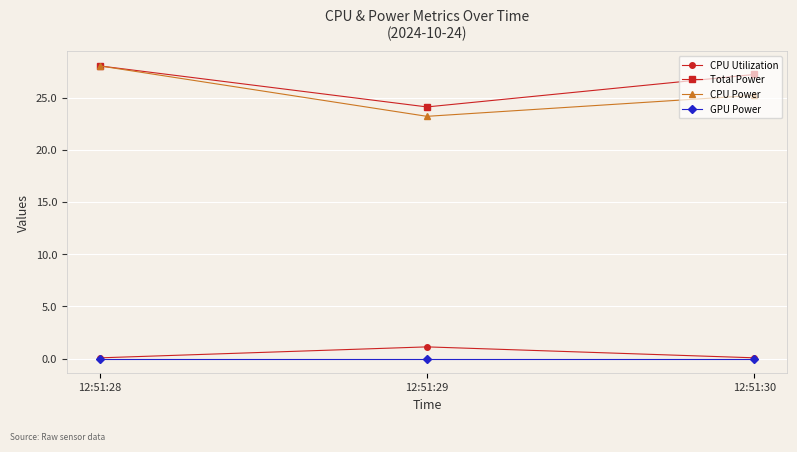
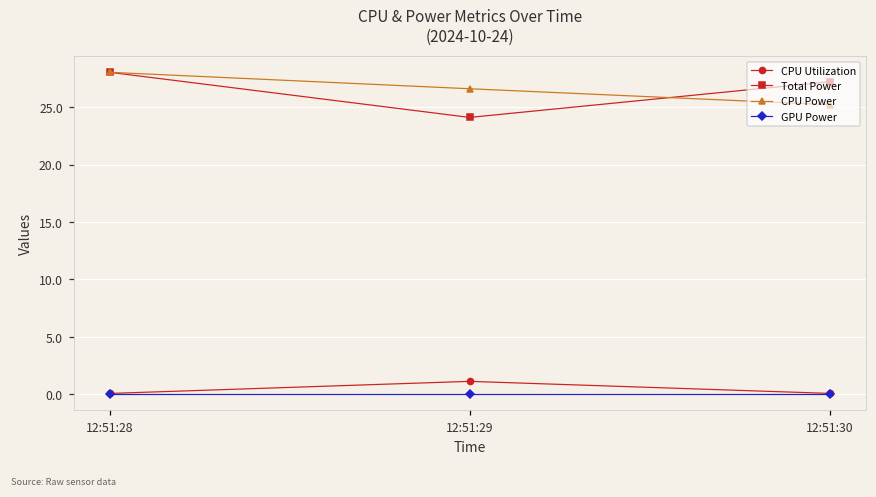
  {
    "CPU Power": {
-     "12:51:29": 23.2
+     "12:51:29": 26.6
    },
    "GPU Power": {
      "12:51:29": 0.0
    }
  }
